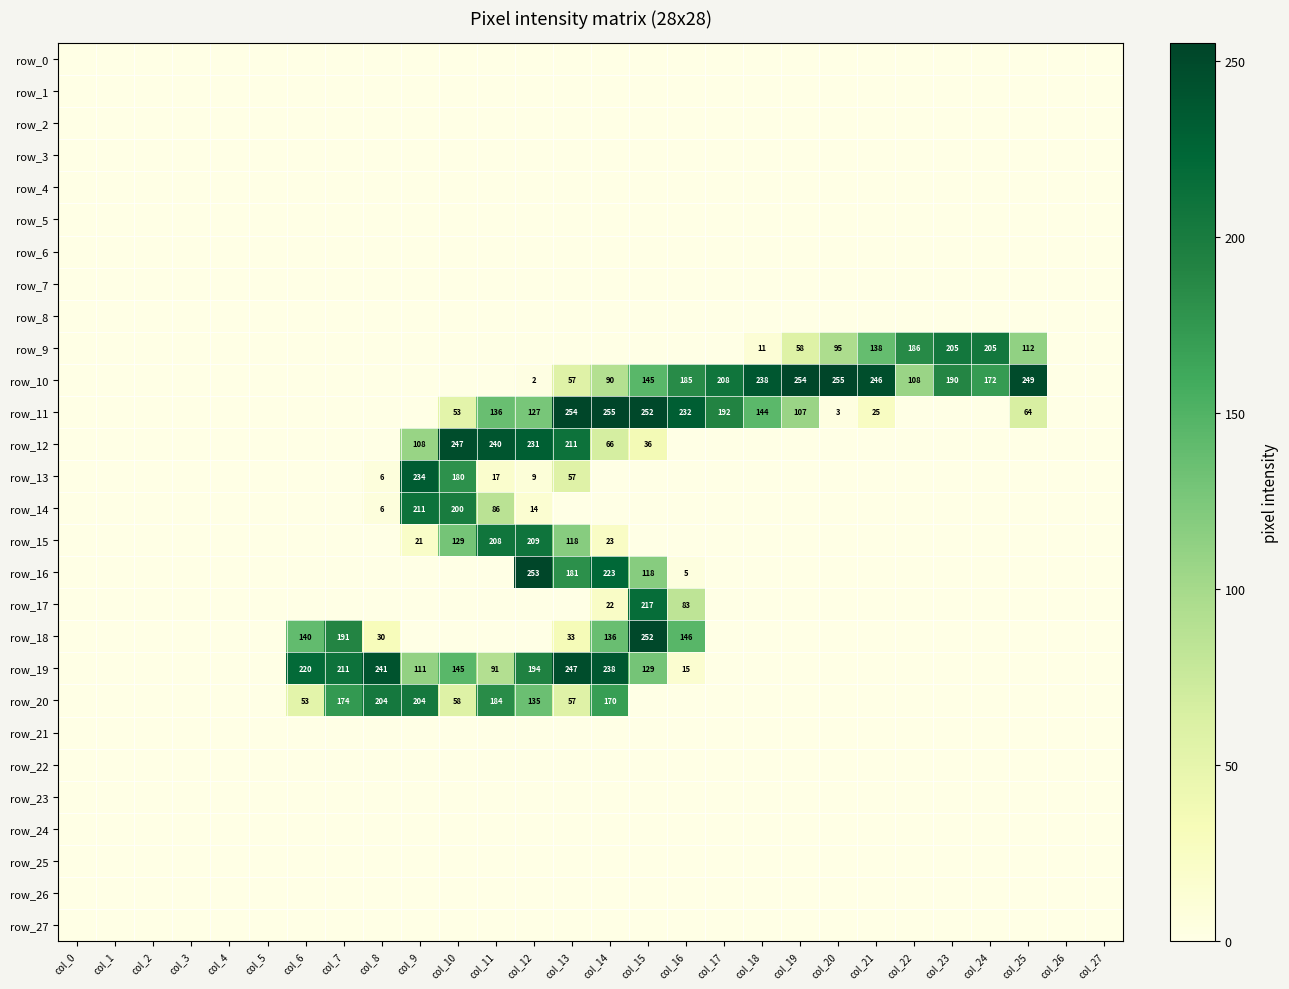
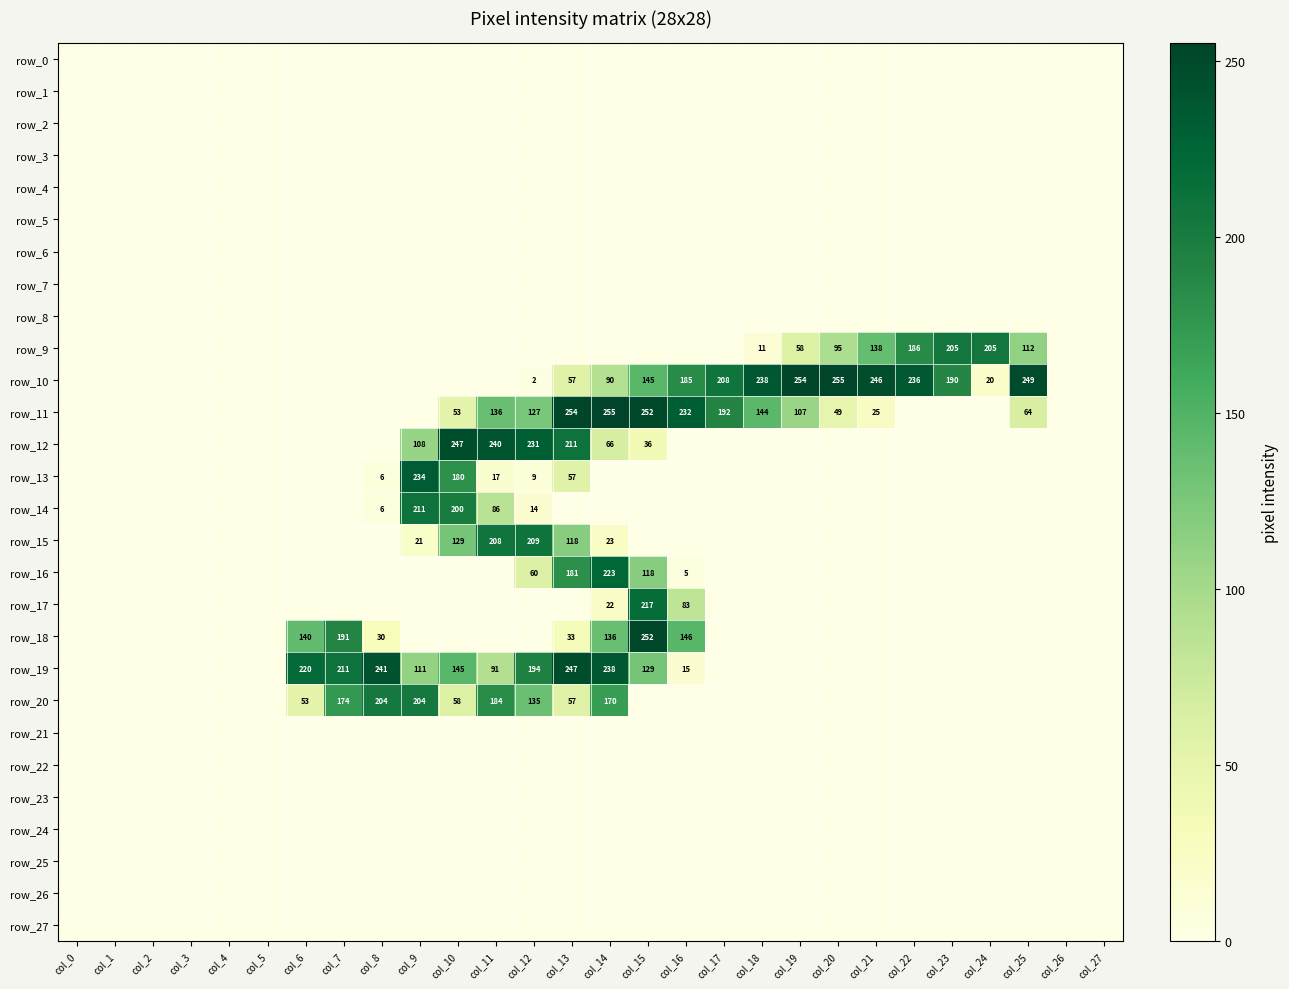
  {
    "row_9": {
      "col_18": 11,
      "col_19": 58,
      "col_20": 95,
      "col_21": 138,
      "col_22": 186,
      "col_23": 205,
      "col_24": 205,
      "col_25": 112
    },
    "row_10": {
      "col_12": 2,
      "col_13": 57,
      "col_14": 90,
      "col_15": 145,
      "col_16": 185,
      "col_17": 208,
      "col_18": 238,
      "col_19": 254,
      "col_20": 255,
      "col_21": 246,
-     "col_22": 108,
+     "col_22": 236,
      "col_23": 190,
-     "col_24": 172,
+     "col_24": 20,
      "col_25": 249
    },
    "row_11": {
      "col_10": 53,
      "col_11": 136,
      "col_12": 127,
      "col_13": 254,
      "col_14": 255,
      "col_15": 252,
      "col_16": 232,
      "col_17": 192,
      "col_18": 144,
      "col_19": 107,
-     "col_20": 3,
+     "col_20": 49,
      "col_21": 25,
      "col_25": 64
    },
    "row_12": {
      "col_9": 108,
      "col_10": 247,
      "col_11": 240,
      "col_12": 231,
      "col_13": 211,
      "col_14": 66,
      "col_15": 36
    },
    "row_13": {
      "col_8": 6,
      "col_9": 234,
      "col_10": 180,
      "col_11": 17,
      "col_12": 9,
      "col_13": 57
    },
    "row_14": {
      "col_8": 6,
      "col_9": 211,
      "col_10": 200,
      "col_11": 86,
      "col_12": 14
    },
    "row_15": {
      "col_9": 21,
      "col_10": 129,
      "col_11": 208,
      "col_12": 209,
      "col_13": 118,
      "col_14": 23
    },
    "row_16": {
-     "col_12": 253,
+     "col_12": 60,
      "col_13": 181,
      "col_14": 223,
      "col_15": 118,
      "col_16": 5
    },
    "row_17": {
      "col_14": 22,
      "col_15": 217,
      "col_16": 83
    },
    "row_18": {
      "col_6": 140,
      "col_7": 191,
      "col_8": 30,
      "col_13": 33,
      "col_14": 136,
      "col_15": 252,
      "col_16": 146
    },
    "row_19": {
      "col_6": 220,
      "col_7": 211,
      "col_8": 241,
      "col_9": 111,
      "col_10": 145,
      "col_11": 91,
      "col_12": 194,
      "col_13": 247,
      "col_14": 238,
      "col_15": 129,
      "col_16": 15
    },
    "row_20": {
      "col_6": 53,
      "col_7": 174,
      "col_8": 204,
      "col_9": 204,
      "col_10": 58,
      "col_11": 184,
      "col_12": 135,
      "col_13": 57,
      "col_14": 170
    }
  }
